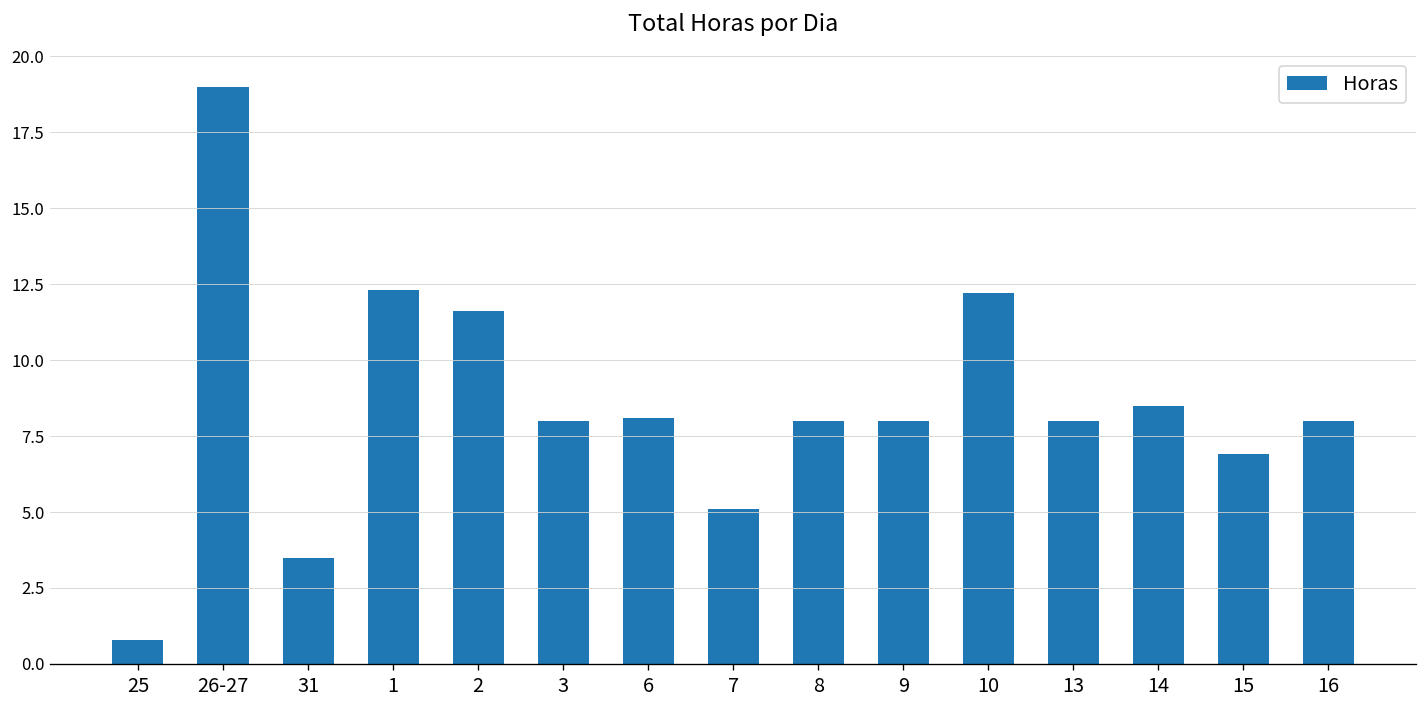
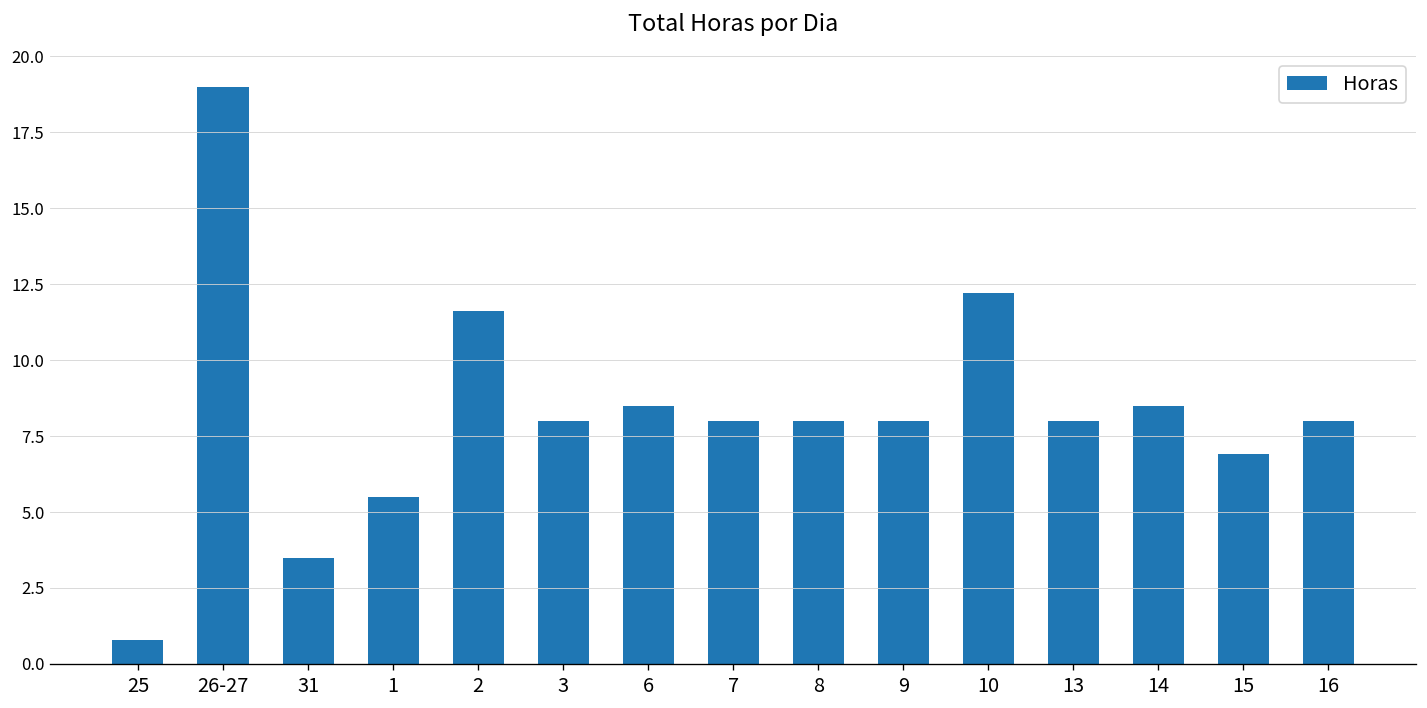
  {
    "25": 0.8,
    "26-27": 19.0,
    "31": 3.5,
-   "1": 12.3,
+   "1": 5.5,
    "2": 11.6,
    "3": 8.0,
-   "6": 8.1,
-   "7": 5.1,
+   "6": 8.5,
+   "7": 8.0,
    "8": 8.0,
    "9": 8.0,
    "10": 12.2,
    "13": 8.0,
    "14": 8.5,
    "15": 6.9,
    "16": 8.0
  }
